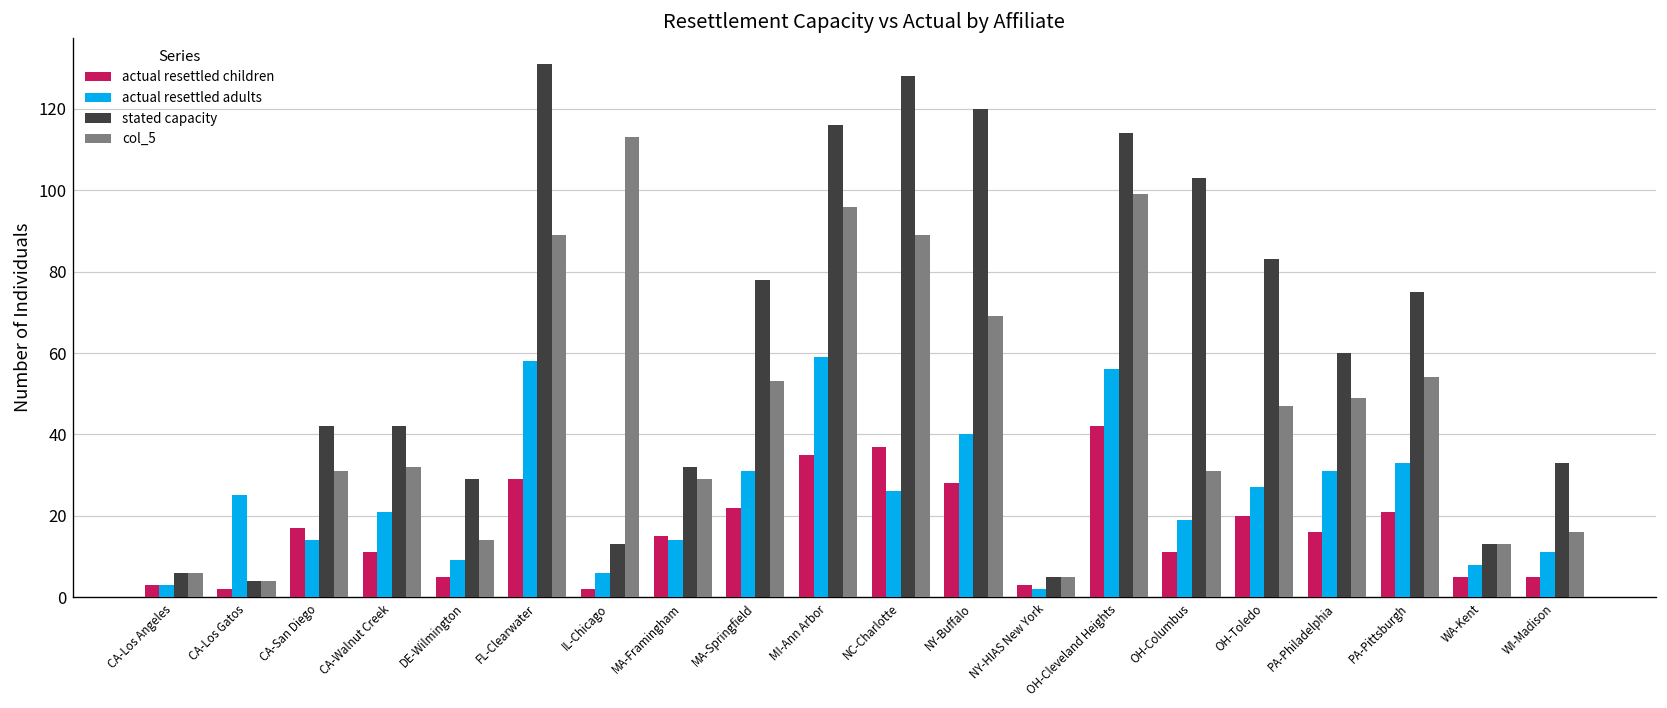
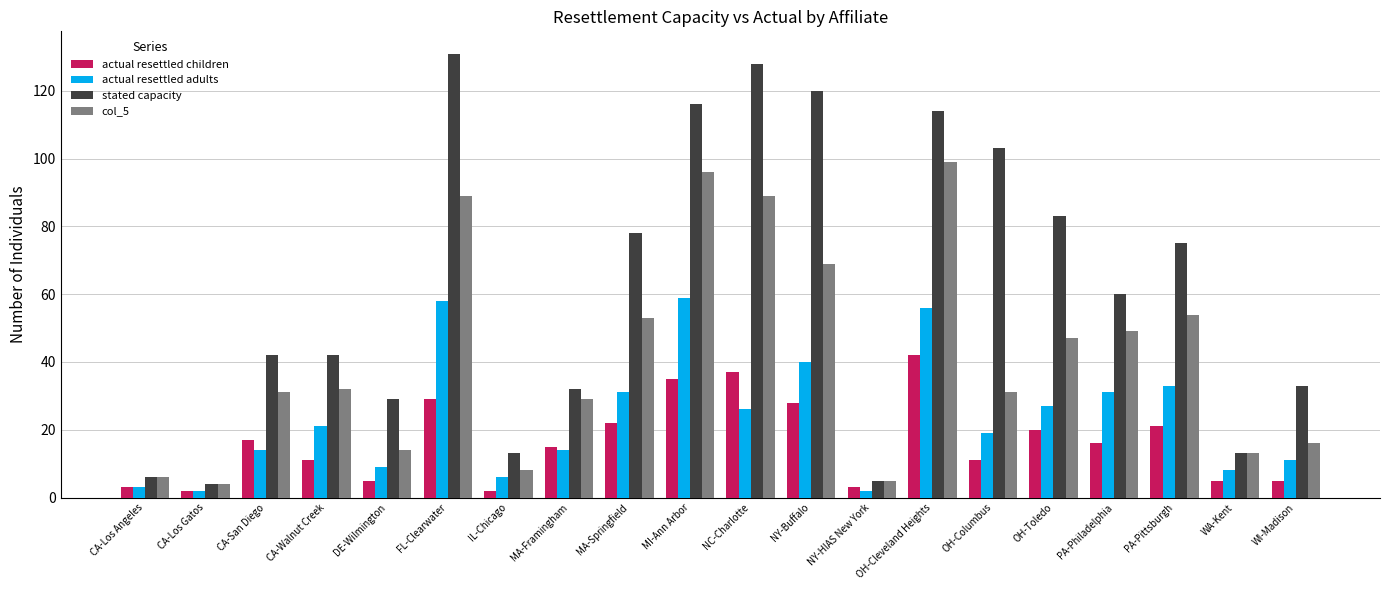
  {
    "actual resettled children": {
      "CA-Los Angeles": 3,
      "CA-Los Gatos": 2,
      "CA-San Diego": 17,
      "CA-Walnut Creek": 11,
      "DE-Wilmington": 5,
      "FL-Clearwater": 29,
      "IL-Chicago": 2,
      "MA-Framingham": 15,
      "MA-Springfield": 22,
      "MI-Ann Arbor": 35,
      "NC-Charlotte": 37,
      "NY-Buffalo": 28,
      "NY-HIAS New York": 3,
      "OH-Cleveland Heights": 42,
      "OH-Columbus": 11,
      "OH-Toledo": 20,
      "PA-Philadelphia": 16,
      "PA-Pittsburgh": 21,
      "WA-Kent": 5,
      "WI-Madison": 5
    },
    "actual resettled adults": {
      "CA-Los Angeles": 3,
-     "CA-Los Gatos": 25,
+     "CA-Los Gatos": 2,
      "CA-San Diego": 14,
      "CA-Walnut Creek": 21,
      "DE-Wilmington": 9,
      "FL-Clearwater": 58,
      "IL-Chicago": 6,
      "MA-Framingham": 14,
      "MA-Springfield": 31,
      "MI-Ann Arbor": 59,
      "NC-Charlotte": 26,
      "NY-Buffalo": 40,
      "NY-HIAS New York": 2,
      "OH-Cleveland Heights": 56,
      "OH-Columbus": 19,
      "OH-Toledo": 27,
      "PA-Philadelphia": 31,
      "PA-Pittsburgh": 33,
      "WA-Kent": 8,
      "WI-Madison": 11
    },
    "stated capacity": {
      "CA-Los Angeles": 6,
      "CA-Los Gatos": 4,
      "CA-San Diego": 42,
      "CA-Walnut Creek": 42,
      "DE-Wilmington": 29,
      "FL-Clearwater": 131,
      "IL-Chicago": 13,
      "MA-Framingham": 32,
      "MA-Springfield": 78,
      "MI-Ann Arbor": 116,
      "NC-Charlotte": 128,
      "NY-Buffalo": 120,
      "NY-HIAS New York": 5,
      "OH-Cleveland Heights": 114,
      "OH-Columbus": 103,
      "OH-Toledo": 83,
      "PA-Philadelphia": 60,
      "PA-Pittsburgh": 75,
      "WA-Kent": 13,
      "WI-Madison": 33
    },
    "col_5": {
      "CA-Los Angeles": 6,
      "CA-Los Gatos": 4,
      "CA-San Diego": 31,
      "CA-Walnut Creek": 32,
      "DE-Wilmington": 14,
      "FL-Clearwater": 89,
-     "IL-Chicago": 113,
+     "IL-Chicago": 8,
      "MA-Framingham": 29,
      "MA-Springfield": 53,
      "MI-Ann Arbor": 96,
      "NC-Charlotte": 89,
      "NY-Buffalo": 69,
      "NY-HIAS New York": 5,
      "OH-Cleveland Heights": 99,
      "OH-Columbus": 31,
      "OH-Toledo": 47,
      "PA-Philadelphia": 49,
      "PA-Pittsburgh": 54,
      "WA-Kent": 13,
      "WI-Madison": 16
    }
  }
